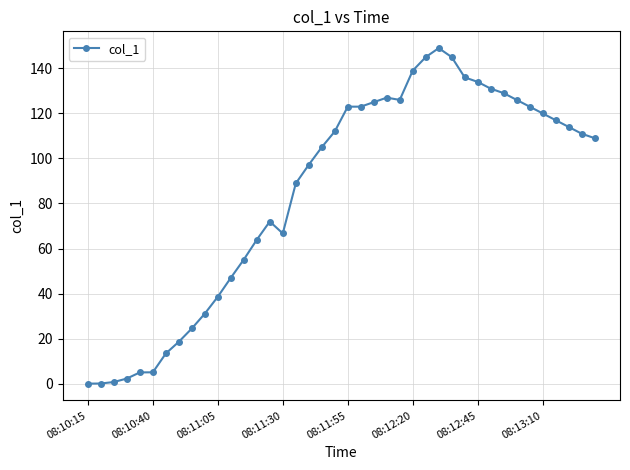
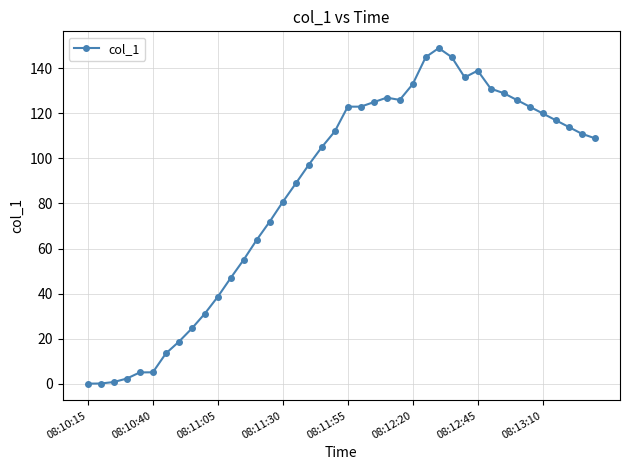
  {
    "08:10:15": 0,
    "08:10:40": 5,
    "08:11:05": 39,
-   "08:11:30": 67,
+   "08:11:30": 81,
    "08:11:55": 123,
-   "08:12:20": 139,
-   "08:12:45": 134,
+   "08:12:20": 133,
+   "08:12:45": 139,
    "08:13:10": 120
  }
